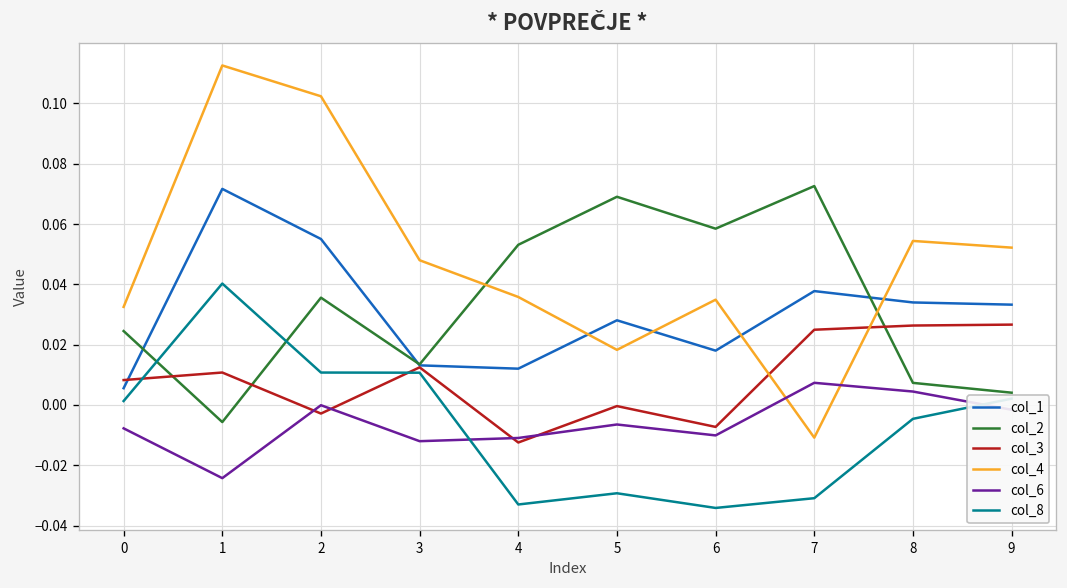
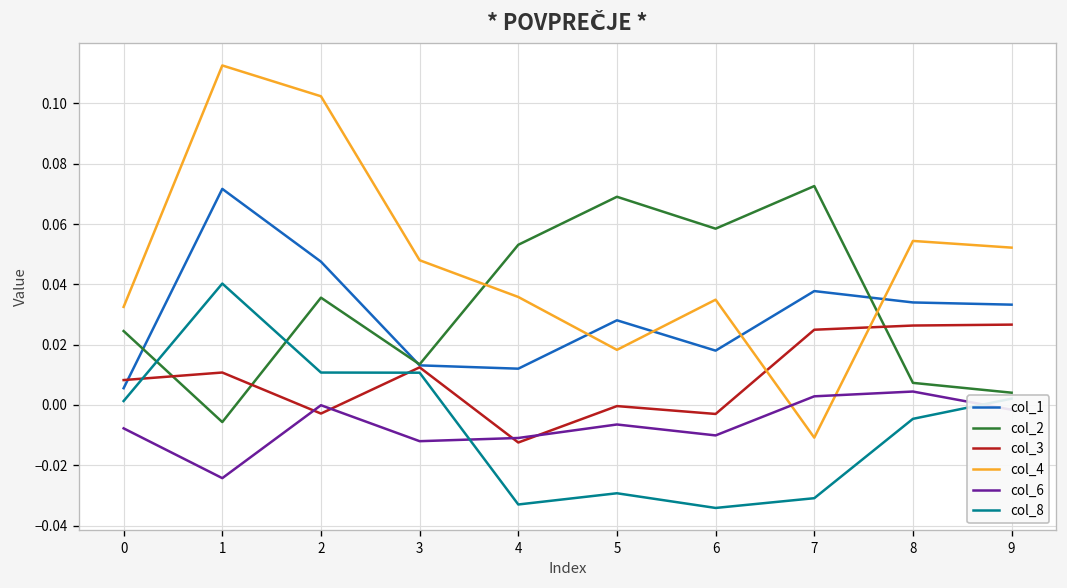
  {
    "col_1": {
      "0": 0.006,
      "1": 0.072,
-     "2": 0.055,
+     "2": 0.048,
      "4": 0.012,
      "5": 0.028,
      "6": 0.018,
      "7": 0.038,
      "8": 0.034,
      "9": 0.033
    },
    "col_2": {
      "0": 0.025,
      "1": -0.006,
      "2": 0.036,
      "4": 0.053,
      "5": 0.069,
      "6": 0.058,
      "7": 0.073,
      "8": 0.007,
      "9": 0.004
    },
    "col_3": {
      "0": 0.008,
      "1": 0.011,
      "2": -0.003,
      "4": -0.012,
      "5": 0.000,
-     "6": -0.007,
+     "6": -0.003,
      "7": 0.025,
      "8": 0.026,
      "9": 0.027
    },
    "col_4": {
      "0": 0.033,
      "1": 0.113,
      "2": 0.102,
      "3": 0.048,
      "4": 0.036,
      "5": 0.018,
      "6": 0.035,
      "7": -0.011,
      "8": 0.054,
      "9": 0.052
    },
    "col_6": {
      "0": -0.008,
      "1": -0.024,
      "2": 0.000,
      "3": -0.012,
      "4": -0.011,
      "5": -0.006,
      "6": -0.010,
-     "7": 0.007,
+     "7": 0.003,
      "8": 0.004
    },
    "col_8": {
      "0": 0.001,
      "1": 0.040,
      "2": 0.011,
      "3": 0.011,
      "4": -0.033,
      "5": -0.029,
      "6": -0.034,
      "7": -0.031,
      "8": -0.005,
      "9": 0.002
    }
  }
